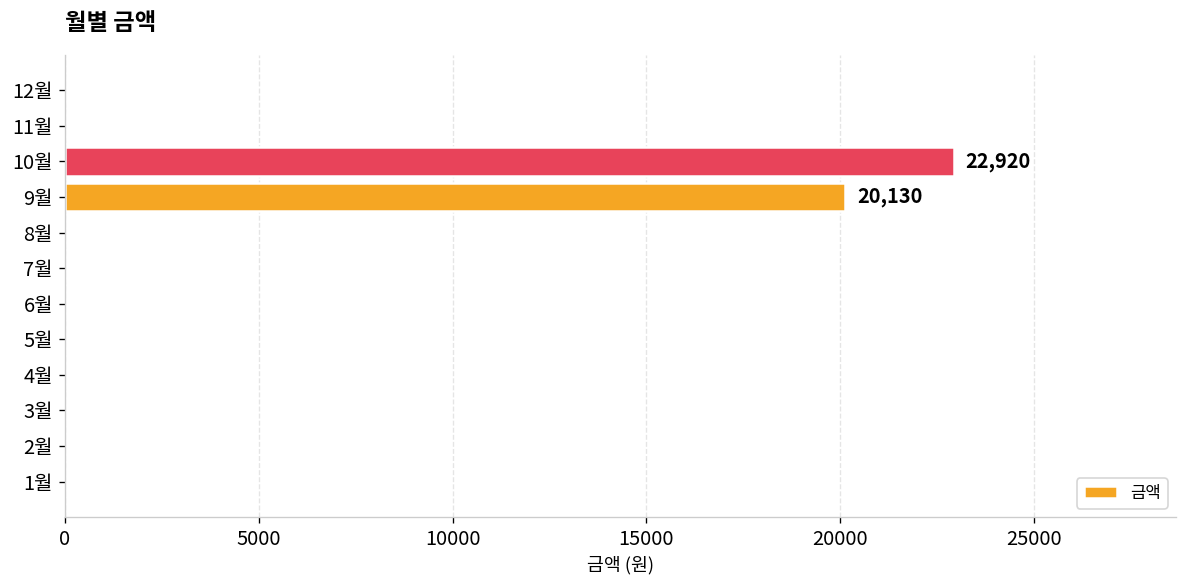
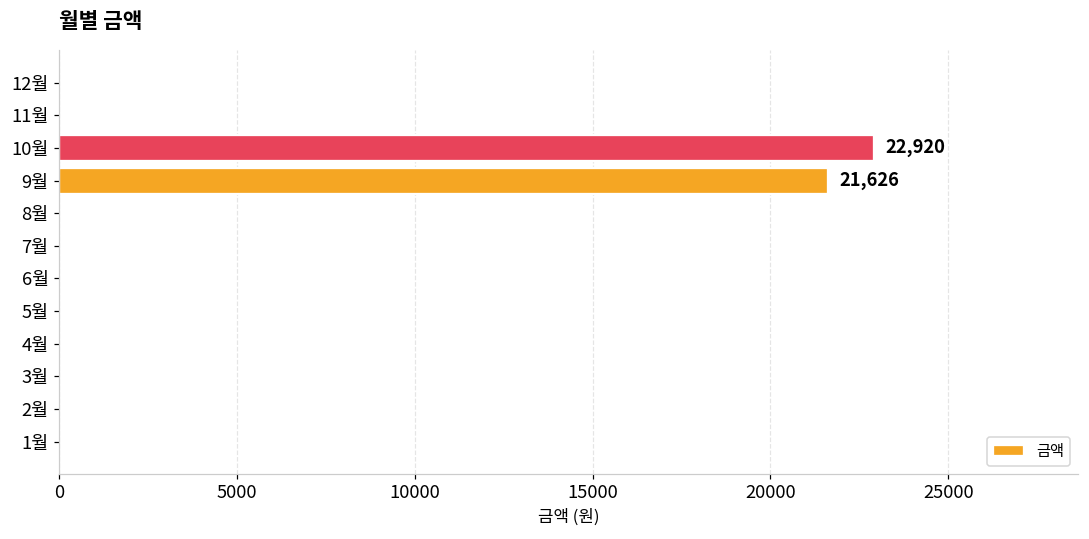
  {
    "10월": "22,920",
-   "9월": "20,130"
+   "9월": "21,626"
  }
